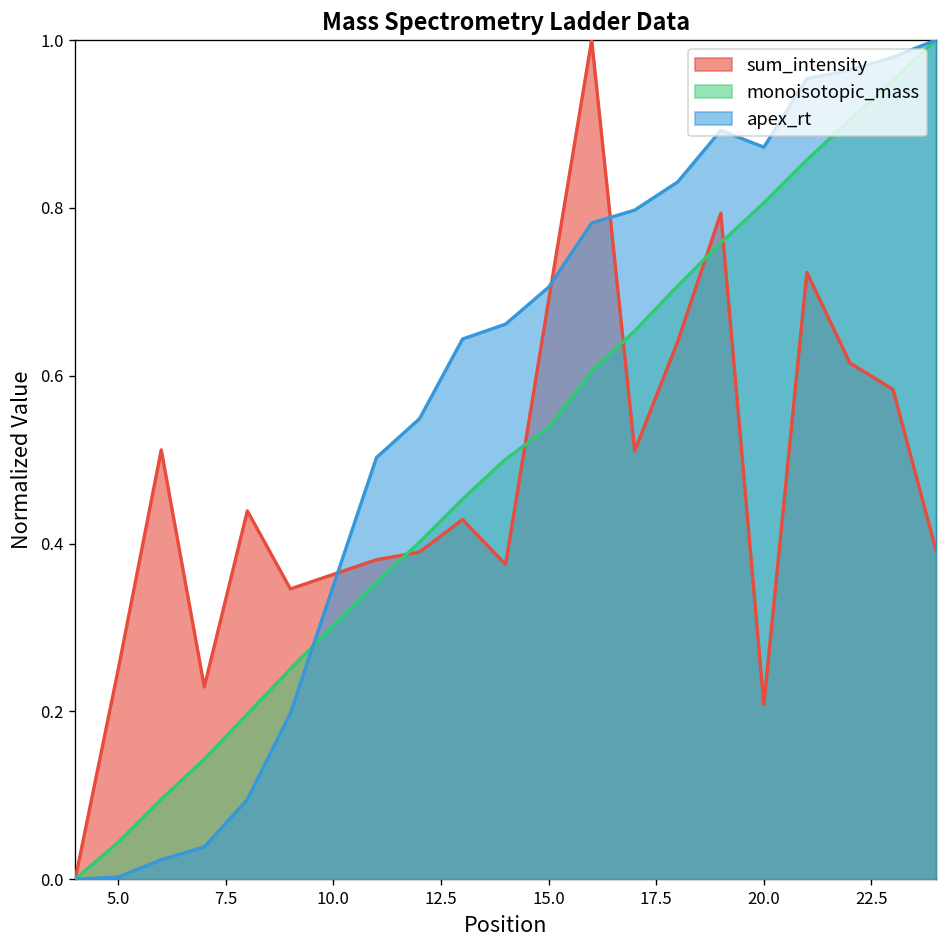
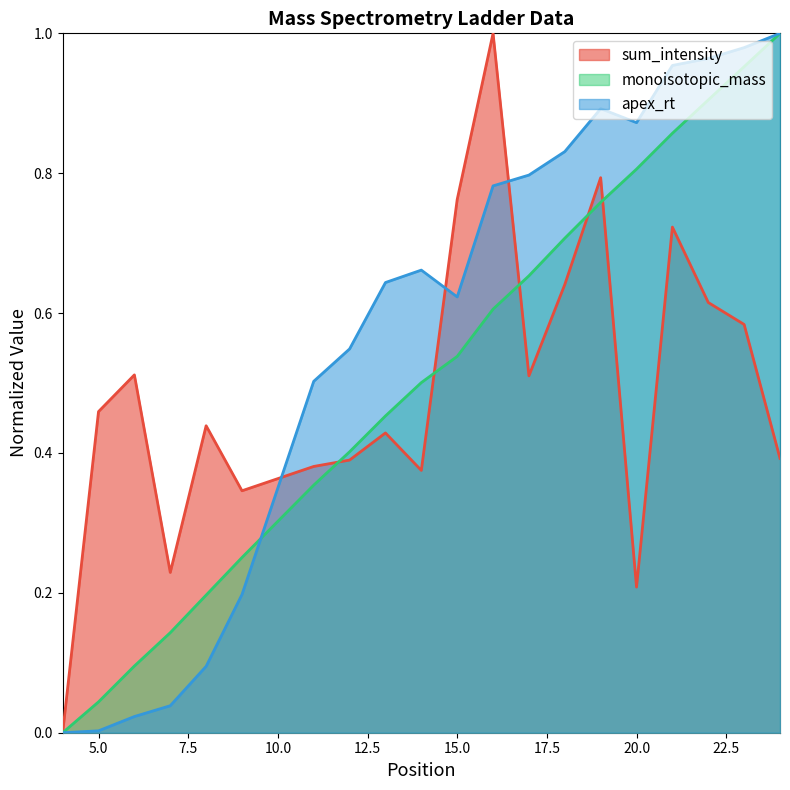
  {
    "sum_intensity": {
-     "5.0": 0.25,
-     "15.0": 0.69,
+     "5.0": 0.46,
+     "15.0": 0.76,
      "20.0": 0.21
    },
    "monoisotopic_mass": {
      "5.0": 0.04,
      "15.0": 0.54,
      "20.0": 0.81
    },
    "apex_rt": {
      "5.0": 0.00,
-     "15.0": 0.71,
+     "15.0": 0.62,
      "20.0": 0.87
    }
  }
